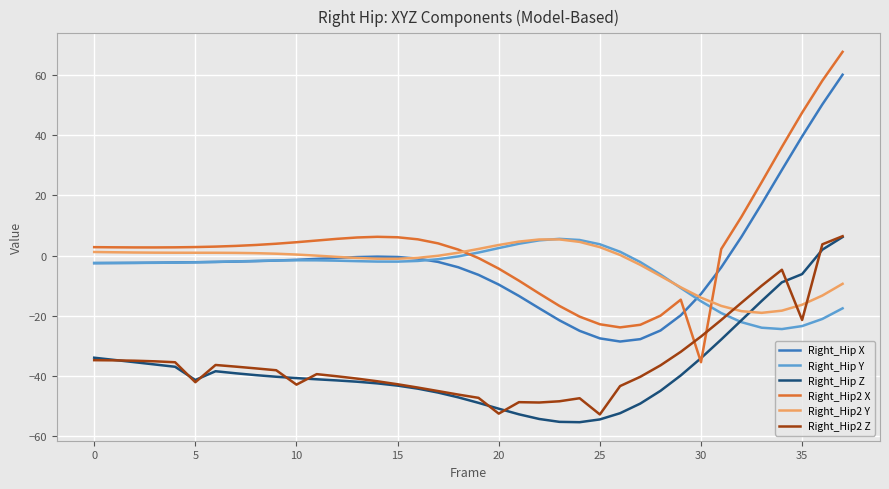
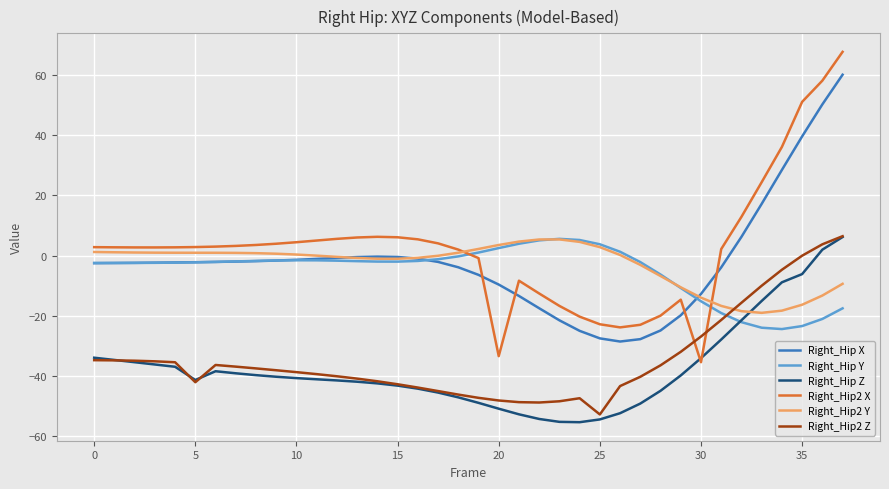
  {
    "Right_Hip Z": {
      "10": -41,
      "20": -51,
      "25": -54,
      "30": -34,
      "35": -6
    },
    "Right_Hip2 X": {
      "0": 3,
      "5": 3,
      "10": 4,
      "15": 6,
-     "20": -4,
+     "20": -33,
      "25": -23,
      "30": -35,
-     "35": 47
+     "35": 51
    },
    "Right_Hip2 Y": {
      "0": 1,
      "5": 1,
      "10": 0,
      "20": 4,
      "25": 3,
      "30": -14,
      "35": -16
    },
    "Right_Hip2 Z": {
-     "10": -43,
-     "20": -52,
+     "10": -39,
+     "20": -48,
      "25": -53,
      "30": -27,
-     "35": -21
+     "35": 0
    }
  }
